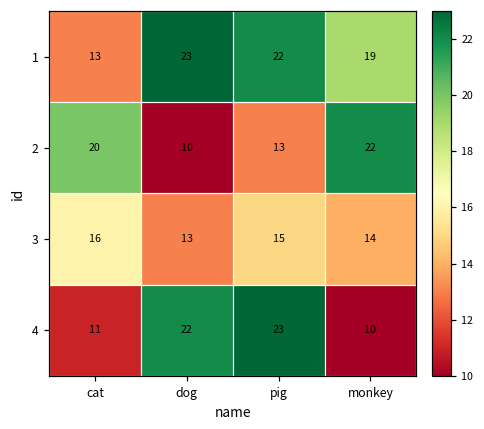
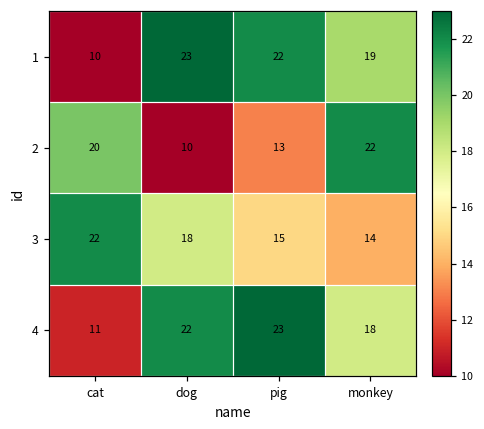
  {
    "1": {
-     "cat": 13,
+     "cat": 10,
      "dog": 23,
      "pig": 22,
      "monkey": 19
    },
    "2": {
      "cat": 20,
      "dog": 10,
      "pig": 13,
      "monkey": 22
    },
    "3": {
-     "cat": 16,
-     "dog": 13,
+     "cat": 22,
+     "dog": 18,
      "pig": 15,
      "monkey": 14
    },
    "4": {
      "cat": 11,
      "dog": 22,
      "pig": 23,
-     "monkey": 10
+     "monkey": 18
    }
  }
